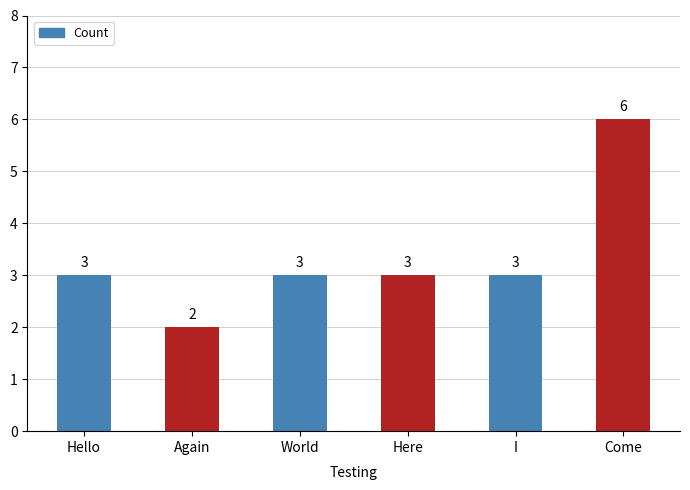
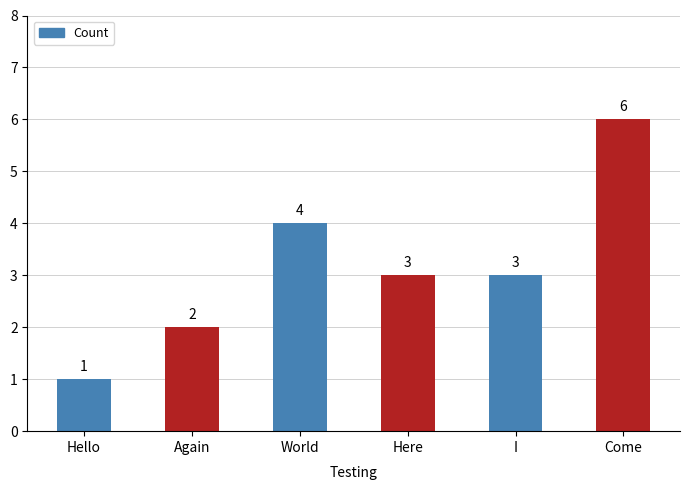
  {
-   "Hello": 3,
+   "Hello": 1,
    "Again": 2,
-   "World": 3,
+   "World": 4,
    "Here": 3,
    "I": 3,
    "Come": 6
  }
